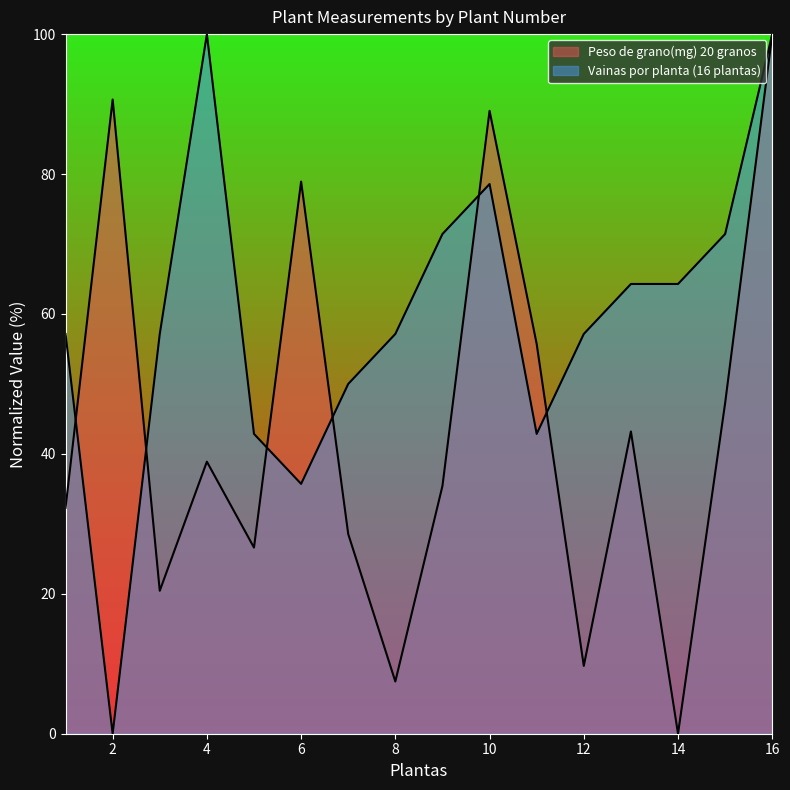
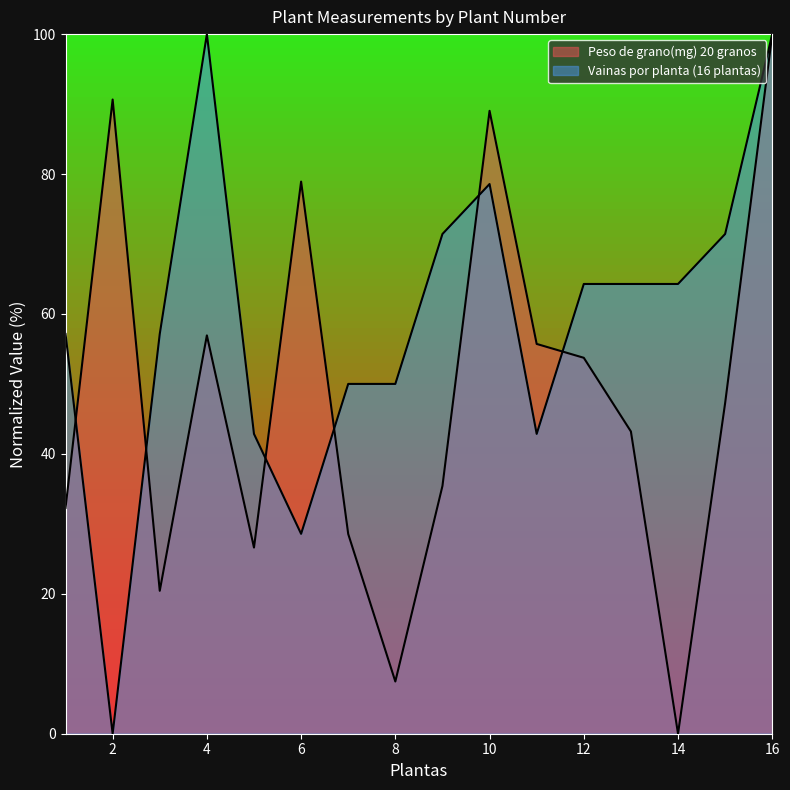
  {
    "Peso de grano(mg) 20 granos": {
      "2": 91,
-     "4": 39,
+     "4": 57,
      "6": 79,
      "8": 7,
      "10": 89,
-     "12": 10,
+     "12": 54,
      "14": 0
    },
    "Vainas por planta (16 plantas)": {
      "2": 0,
      "4": 100,
-     "6": 36,
-     "8": 57,
+     "6": 29,
+     "8": 50,
      "10": 79,
-     "12": 57,
+     "12": 64,
      "14": 64
    }
  }
